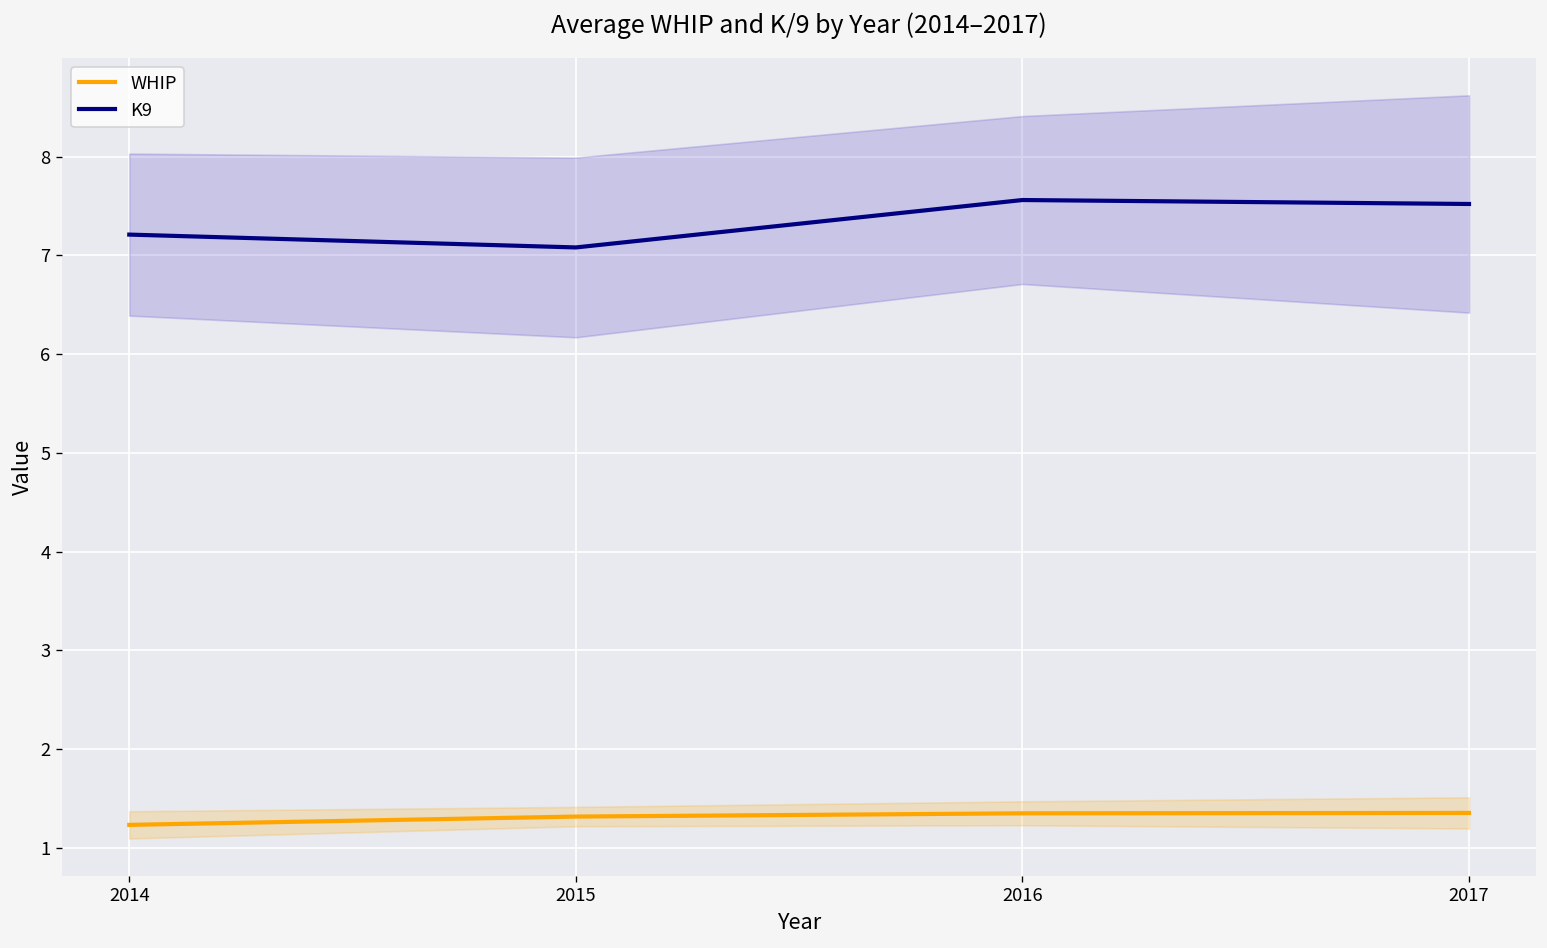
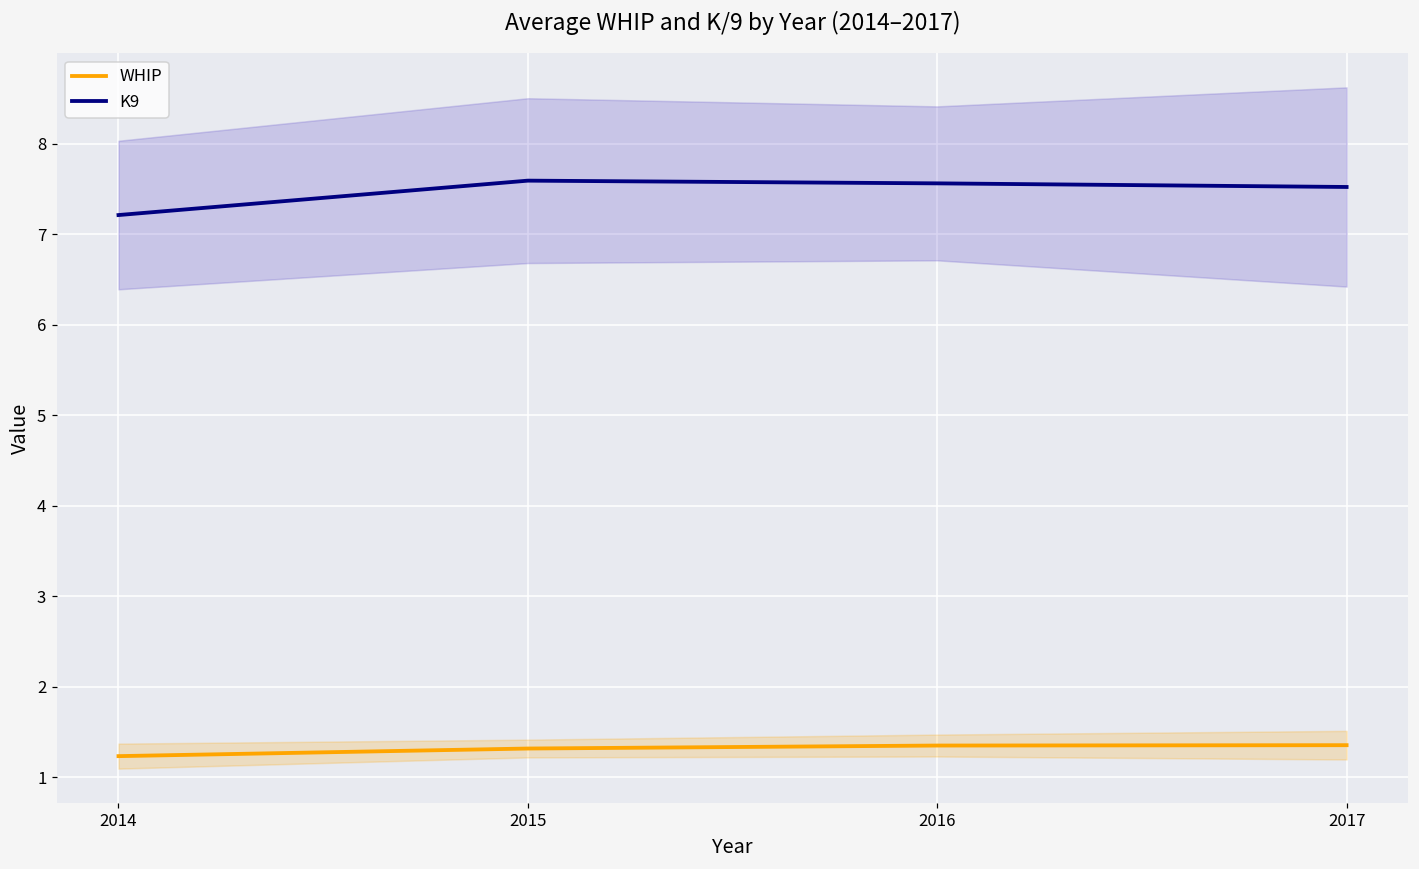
  {
    "K9": {
      "2014": 7.2,
-     "2015": 7.1,
+     "2015": 7.6,
      "2016": 7.6,
      "2017": 7.5
    }
  }
